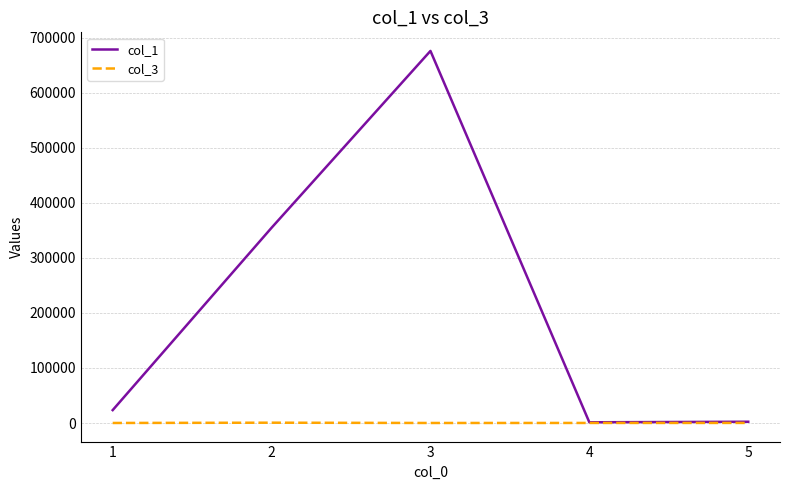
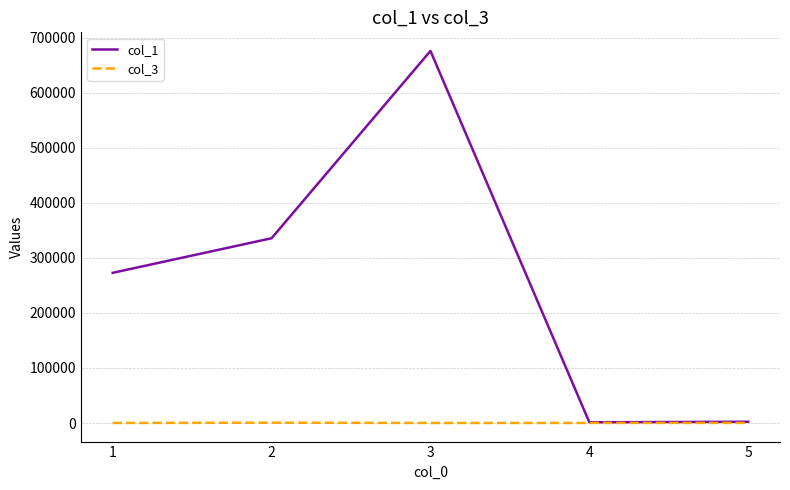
  {
    "col_1": {
-     "1": 20000,
-     "2": 350000,
+     "1": 270000,
+     "2": 340000,
      "3": 680000
    },
    "col_3": {
      "1": 0,
      "2": 0,
      "3": 0
    }
  }
